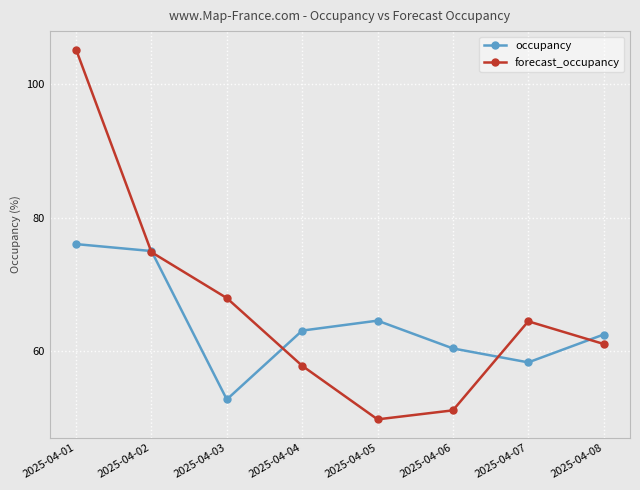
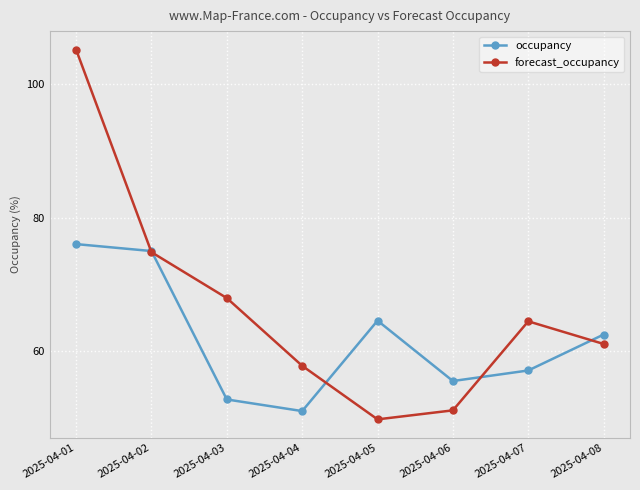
  {
    "occupancy": {
      "2025-04-01": 76,
      "2025-04-03": 53,
-     "2025-04-04": 63,
+     "2025-04-04": 51,
      "2025-04-05": 65,
-     "2025-04-06": 60,
-     "2025-04-07": 58,
+     "2025-04-06": 56,
+     "2025-04-07": 57,
      "2025-04-08": 63
    },
    "forecast_occupancy": {
      "2025-04-01": 105,
      "2025-04-03": 68,
      "2025-04-04": 58,
      "2025-04-05": 50,
      "2025-04-06": 51,
      "2025-04-07": 64,
      "2025-04-08": 61
    }
  }
